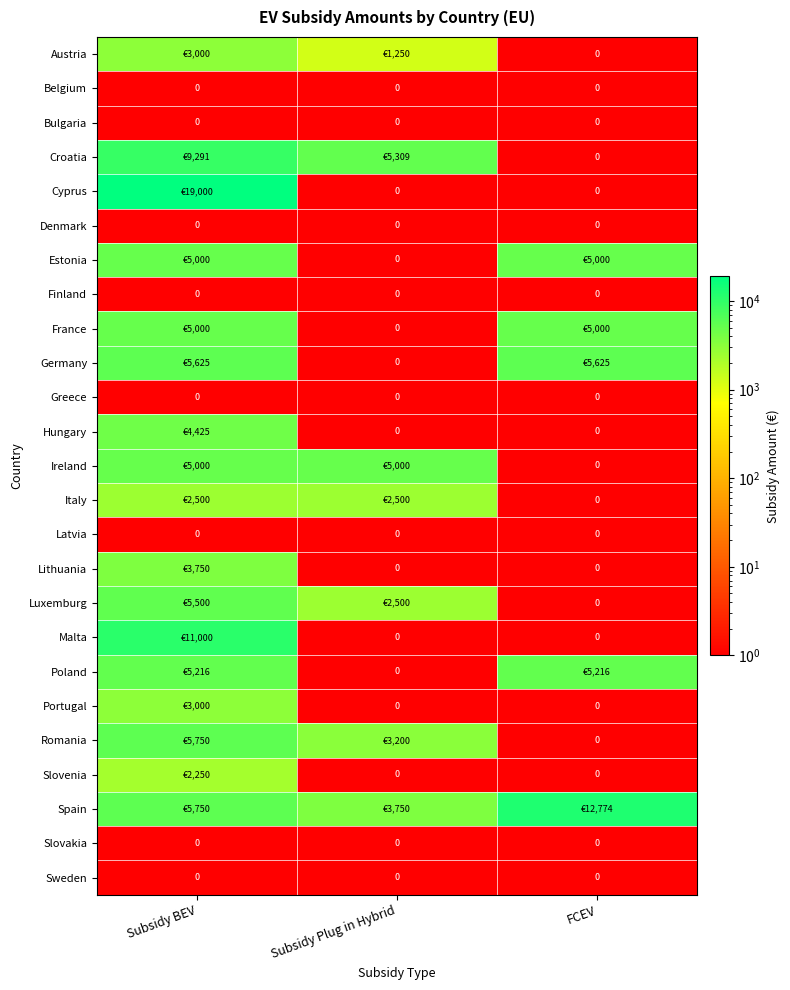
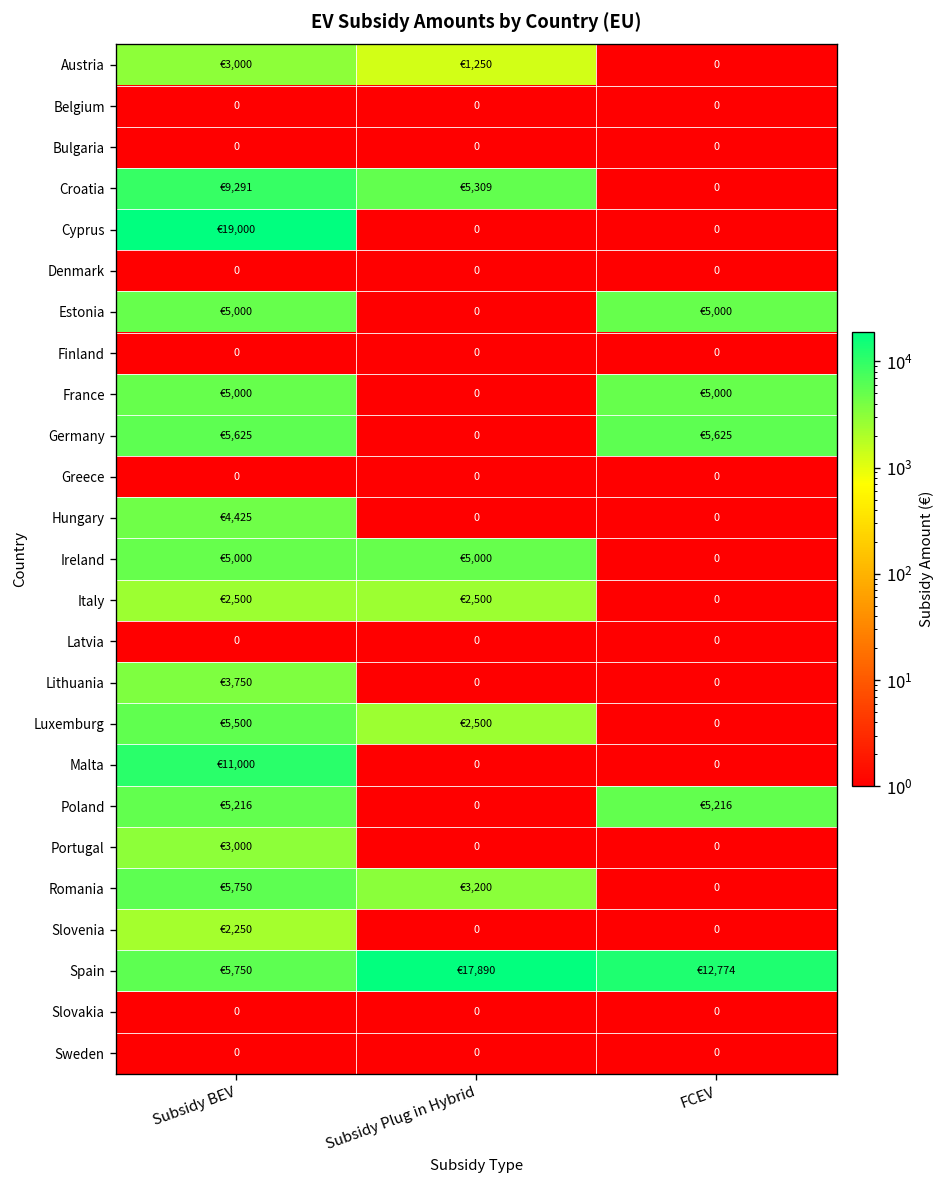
  {
    "Austria": {
      "Subsidy BEV": "€3,000",
      "Subsidy Plug in Hybrid": "€1,250",
      "FCEV": "0"
    },
    "Belgium": {
      "Subsidy BEV": "0",
      "Subsidy Plug in Hybrid": "0",
      "FCEV": "0"
    },
    "Bulgaria": {
      "Subsidy BEV": "0",
      "Subsidy Plug in Hybrid": "0",
      "FCEV": "0"
    },
    "Croatia": {
      "Subsidy BEV": "€9,291",
      "Subsidy Plug in Hybrid": "€5,309",
      "FCEV": "0"
    },
    "Cyprus": {
      "Subsidy BEV": "€19,000",
      "Subsidy Plug in Hybrid": "0",
      "FCEV": "0"
    },
    "Denmark": {
      "Subsidy BEV": "0",
      "Subsidy Plug in Hybrid": "0",
      "FCEV": "0"
    },
    "Estonia": {
      "Subsidy BEV": "€5,000",
      "Subsidy Plug in Hybrid": "0",
      "FCEV": "€5,000"
    },
    "Finland": {
      "Subsidy BEV": "0",
      "Subsidy Plug in Hybrid": "0",
      "FCEV": "0"
    },
    "France": {
      "Subsidy BEV": "€5,000",
      "Subsidy Plug in Hybrid": "0",
      "FCEV": "€5,000"
    },
    "Germany": {
      "Subsidy BEV": "€5,625",
      "Subsidy Plug in Hybrid": "0",
      "FCEV": "€5,625"
    },
    "Greece": {
      "Subsidy BEV": "0",
      "Subsidy Plug in Hybrid": "0",
      "FCEV": "0"
    },
    "Hungary": {
      "Subsidy BEV": "€4,425",
      "Subsidy Plug in Hybrid": "0",
      "FCEV": "0"
    },
    "Ireland": {
      "Subsidy BEV": "€5,000",
      "Subsidy Plug in Hybrid": "€5,000",
      "FCEV": "0"
    },
    "Italy": {
      "Subsidy BEV": "€2,500",
      "Subsidy Plug in Hybrid": "€2,500",
      "FCEV": "0"
    },
    "Latvia": {
      "Subsidy BEV": "0",
      "Subsidy Plug in Hybrid": "0",
      "FCEV": "0"
    },
    "Lithuania": {
      "Subsidy BEV": "€3,750",
      "Subsidy Plug in Hybrid": "0",
      "FCEV": "0"
    },
    "Luxemburg": {
      "Subsidy BEV": "€5,500",
      "Subsidy Plug in Hybrid": "€2,500",
      "FCEV": "0"
    },
    "Malta": {
      "Subsidy BEV": "€11,000",
      "Subsidy Plug in Hybrid": "0",
      "FCEV": "0"
    },
    "Poland": {
      "Subsidy BEV": "€5,216",
      "Subsidy Plug in Hybrid": "0",
      "FCEV": "€5,216"
    },
    "Portugal": {
      "Subsidy BEV": "€3,000",
      "Subsidy Plug in Hybrid": "0",
      "FCEV": "0"
    },
    "Romania": {
      "Subsidy BEV": "€5,750",
      "Subsidy Plug in Hybrid": "€3,200",
      "FCEV": "0"
    },
    "Slovenia": {
      "Subsidy BEV": "€2,250",
      "Subsidy Plug in Hybrid": "0",
      "FCEV": "0"
    },
    "Spain": {
      "Subsidy BEV": "€5,750",
-     "Subsidy Plug in Hybrid": "€3,750",
+     "Subsidy Plug in Hybrid": "€17,890",
      "FCEV": "€12,774"
    },
    "Slovakia": {
      "Subsidy BEV": "0",
      "Subsidy Plug in Hybrid": "0",
      "FCEV": "0"
    },
    "Sweden": {
      "Subsidy BEV": "0",
      "Subsidy Plug in Hybrid": "0",
      "FCEV": "0"
    }
  }
